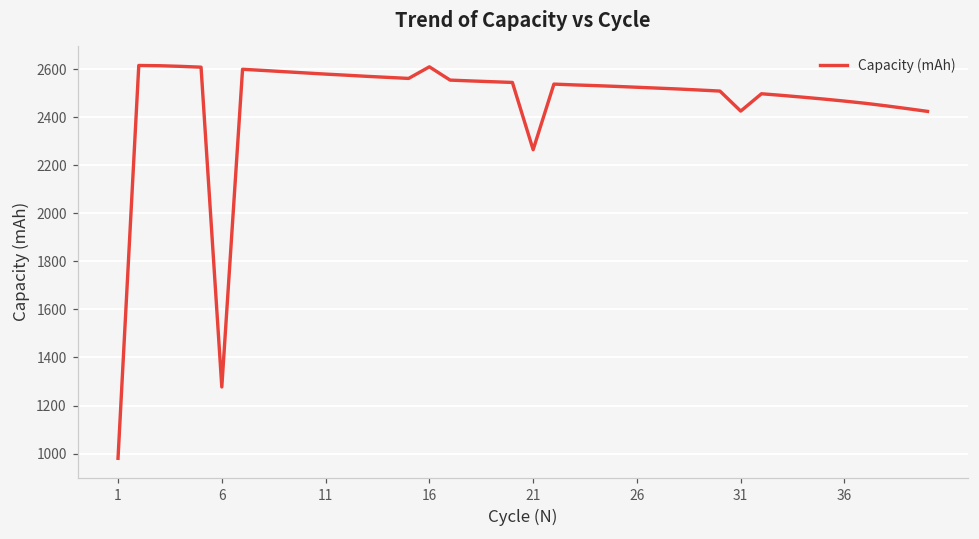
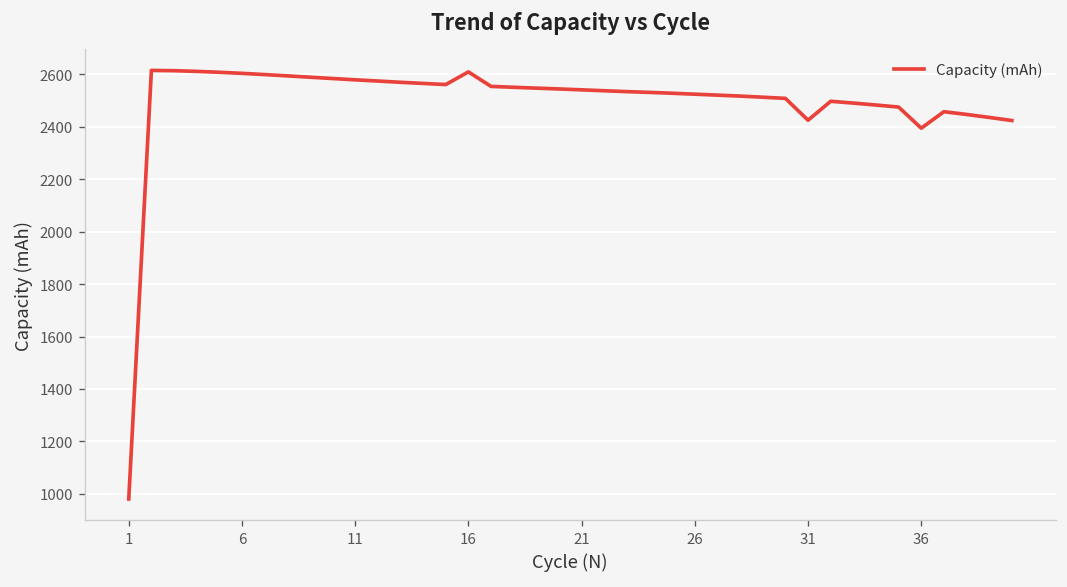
  {
    "1": 980,
-   "6": 1280,
+   "6": 2600,
    "11": 2580,
    "16": 2610,
-   "21": 2260,
+   "21": 2540,
    "26": 2520,
    "31": 2430,
-   "36": 2470
+   "36": 2390
  }
